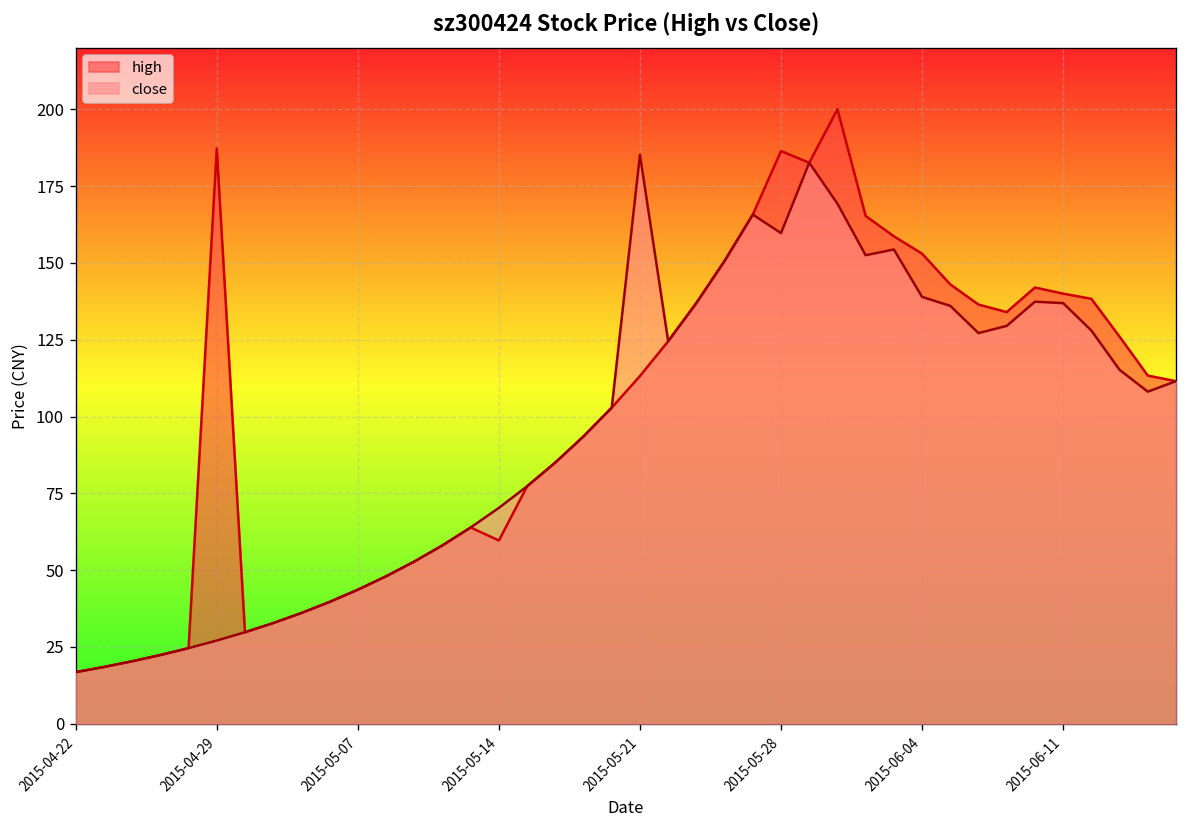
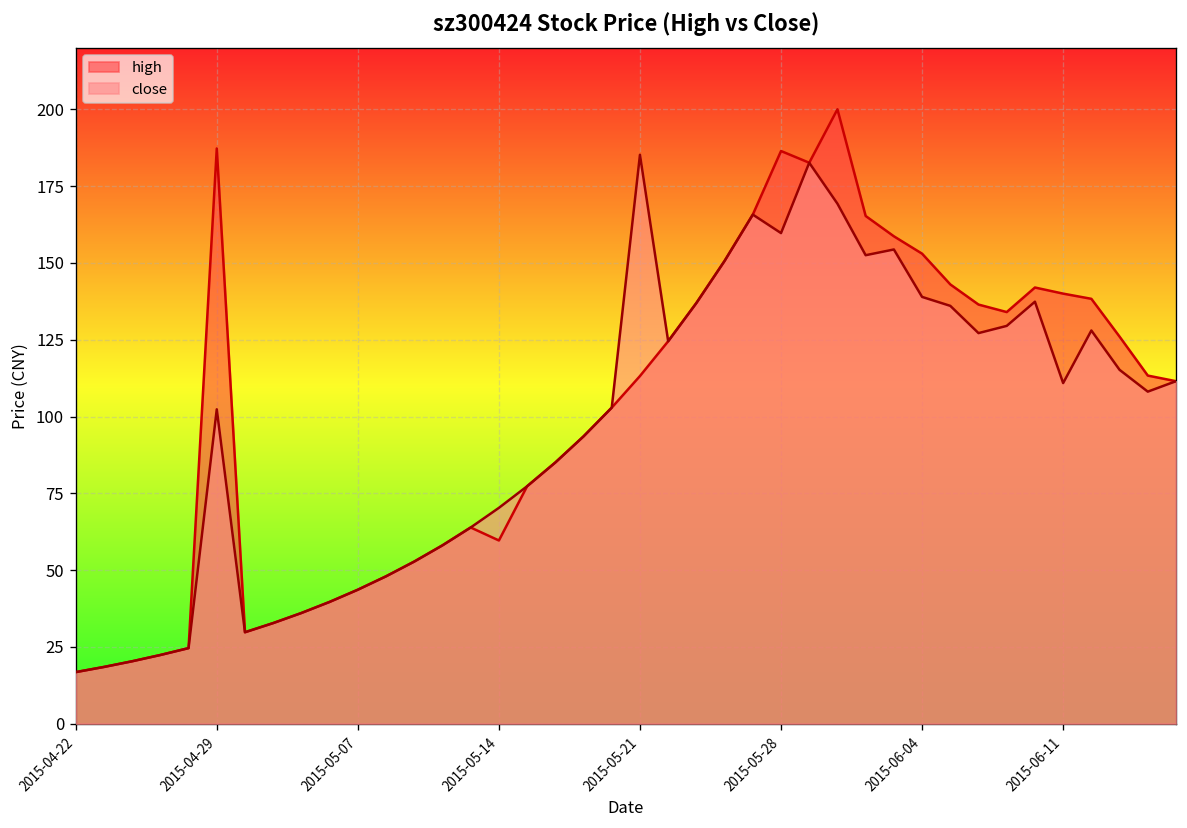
  {
    "high": {
      "2015-04-29": 187,
      "2015-05-14": 60,
      "2015-05-21": 113,
      "2015-05-28": 186,
      "2015-06-04": 153,
      "2015-06-11": 140
    },
    "close": {
-     "2015-04-29": 27,
+     "2015-04-29": 102,
      "2015-05-14": 70,
      "2015-05-21": 185,
      "2015-05-28": 160,
      "2015-06-04": 139,
-     "2015-06-11": 137
+     "2015-06-11": 111
    }
  }
